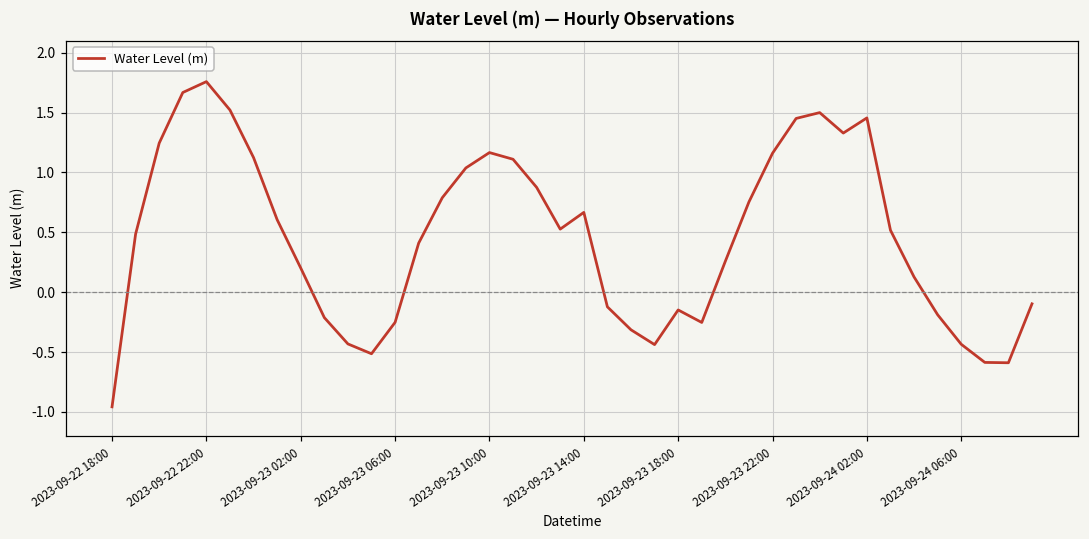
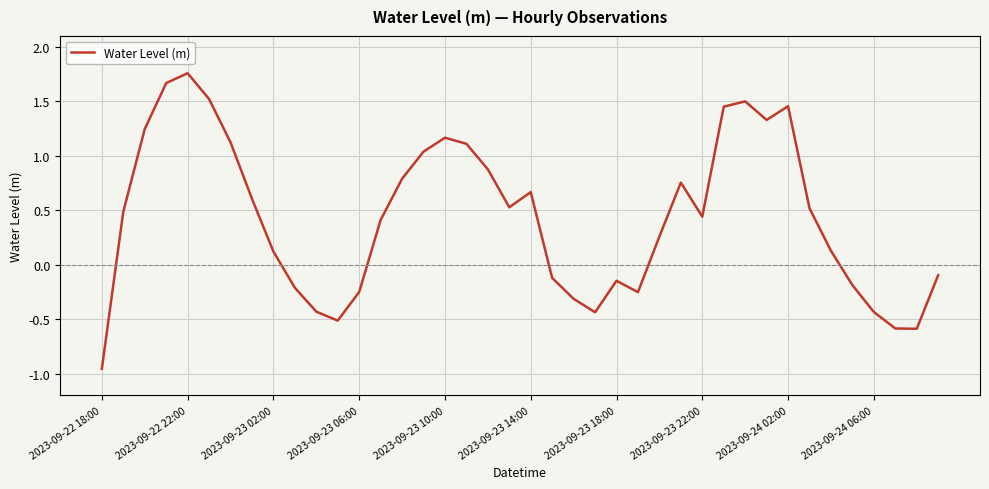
  {
    "2023-09-22 18:00": -0.96,
    "2023-09-22 22:00": 1.76,
-   "2023-09-23 02:00": 0.20,
+   "2023-09-23 02:00": 0.12,
    "2023-09-23 06:00": -0.25,
    "2023-09-23 10:00": 1.17,
    "2023-09-23 14:00": 0.67,
    "2023-09-23 18:00": -0.15,
-   "2023-09-23 22:00": 1.16,
+   "2023-09-23 22:00": 0.44,
    "2023-09-24 02:00": 1.45,
    "2023-09-24 06:00": -0.43
  }
